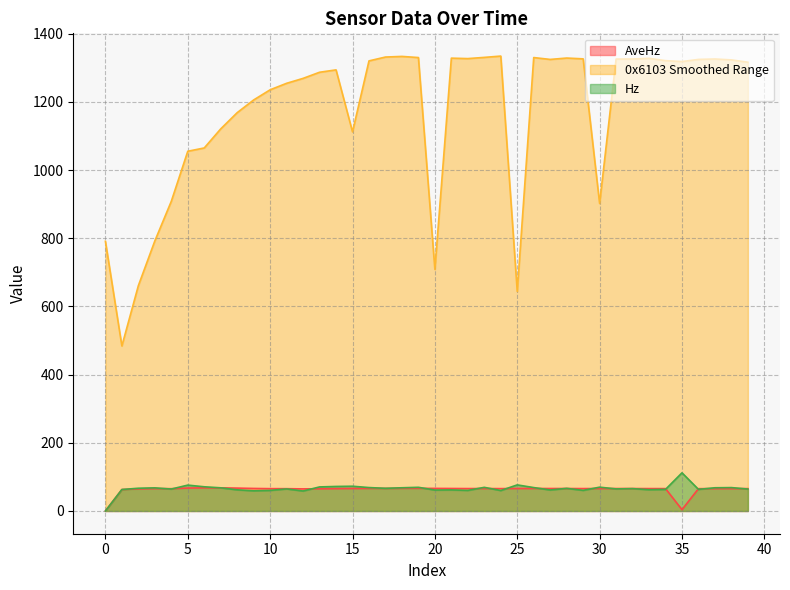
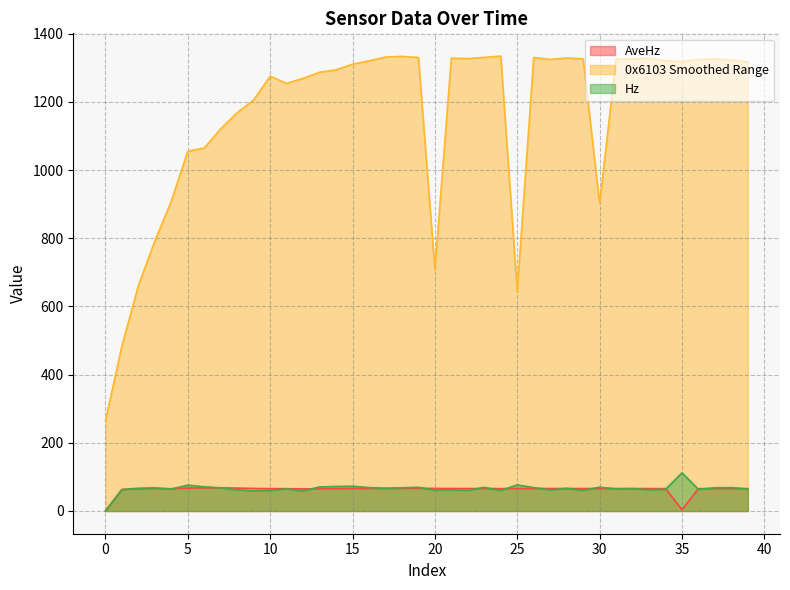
  {
    "AveHz": {
      "5": 70,
      "25": 70,
      "35": 0
    },
    "0x6103 Smoothed Range": {
-     "0": 790,
+     "0": 260,
      "5": 1060,
-     "10": 1240,
-     "15": 1110,
+     "10": 1280,
+     "15": 1310,
      "20": 710,
      "25": 640,
      "30": 900
    },
    "Hz": {
      "5": 80,
      "25": 80,
      "35": 110
    }
  }
